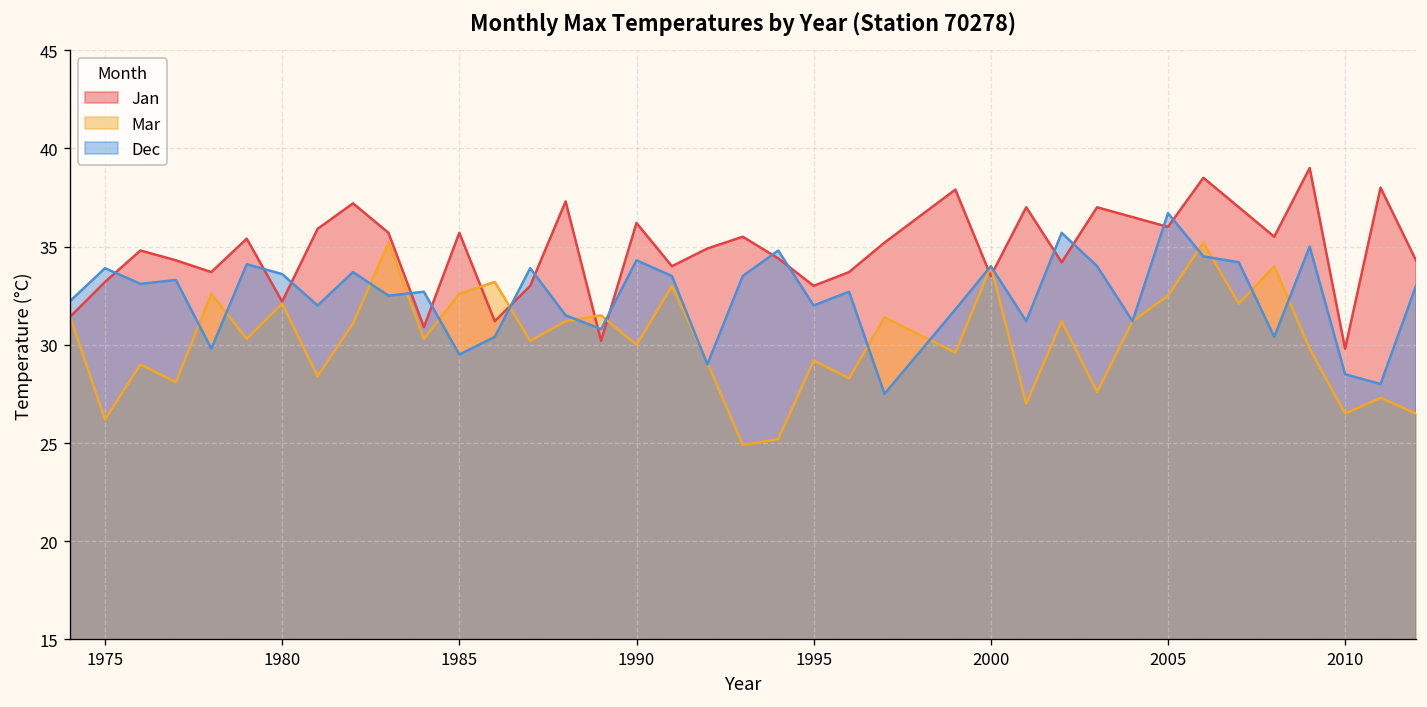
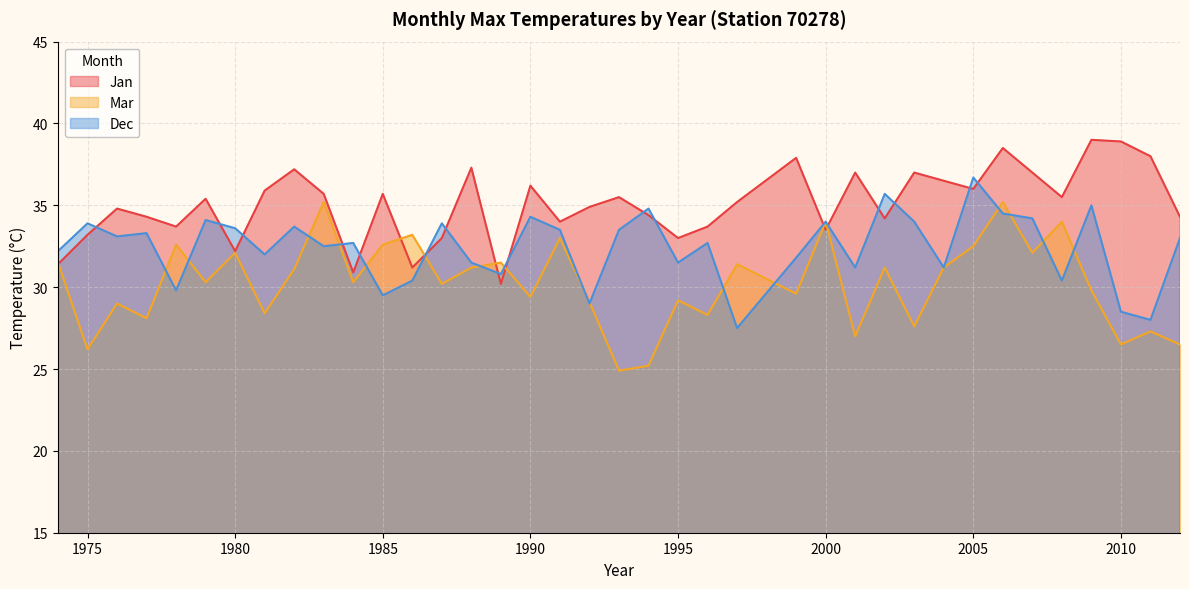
  {
    "Jan": {
      "1975": 33.2,
      "1985": 35.7,
      "1990": 36.2,
      "1995": 33.0,
      "2000": 33.5,
      "2005": 36.0,
-     "2010": 29.8
+     "2010": 38.9
    },
    "Mar": {
      "1975": 26.2,
      "1985": 32.6,
-     "1990": 30.0,
+     "1990": 29.4,
      "1995": 29.2,
      "2005": 32.5,
      "2010": 26.5
    },
    "Dec": {
      "1975": 33.9,
      "1980": 33.6,
      "1985": 29.5,
      "1990": 34.3,
-     "1995": 32.0,
+     "1995": 31.5,
      "2005": 36.7,
      "2010": 28.5
    }
  }
